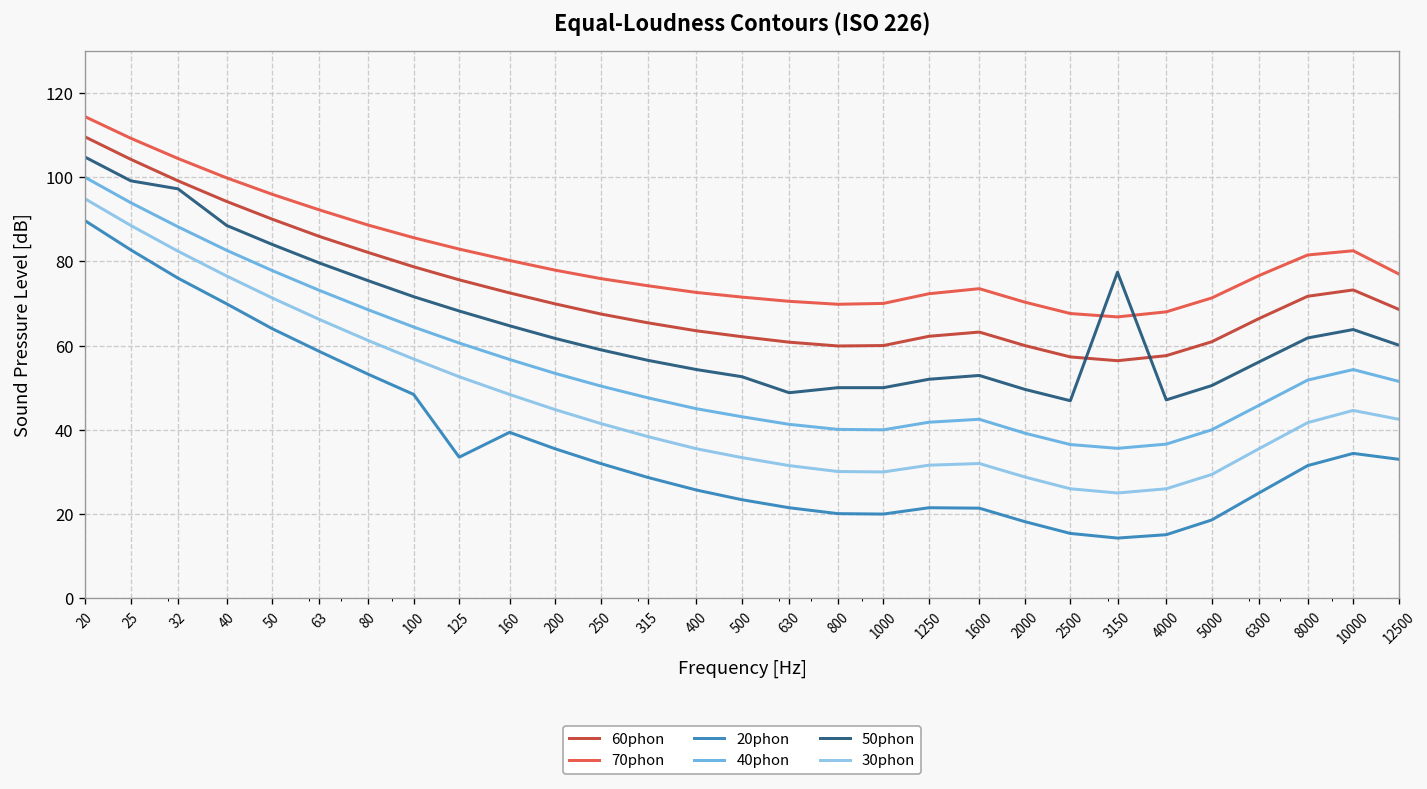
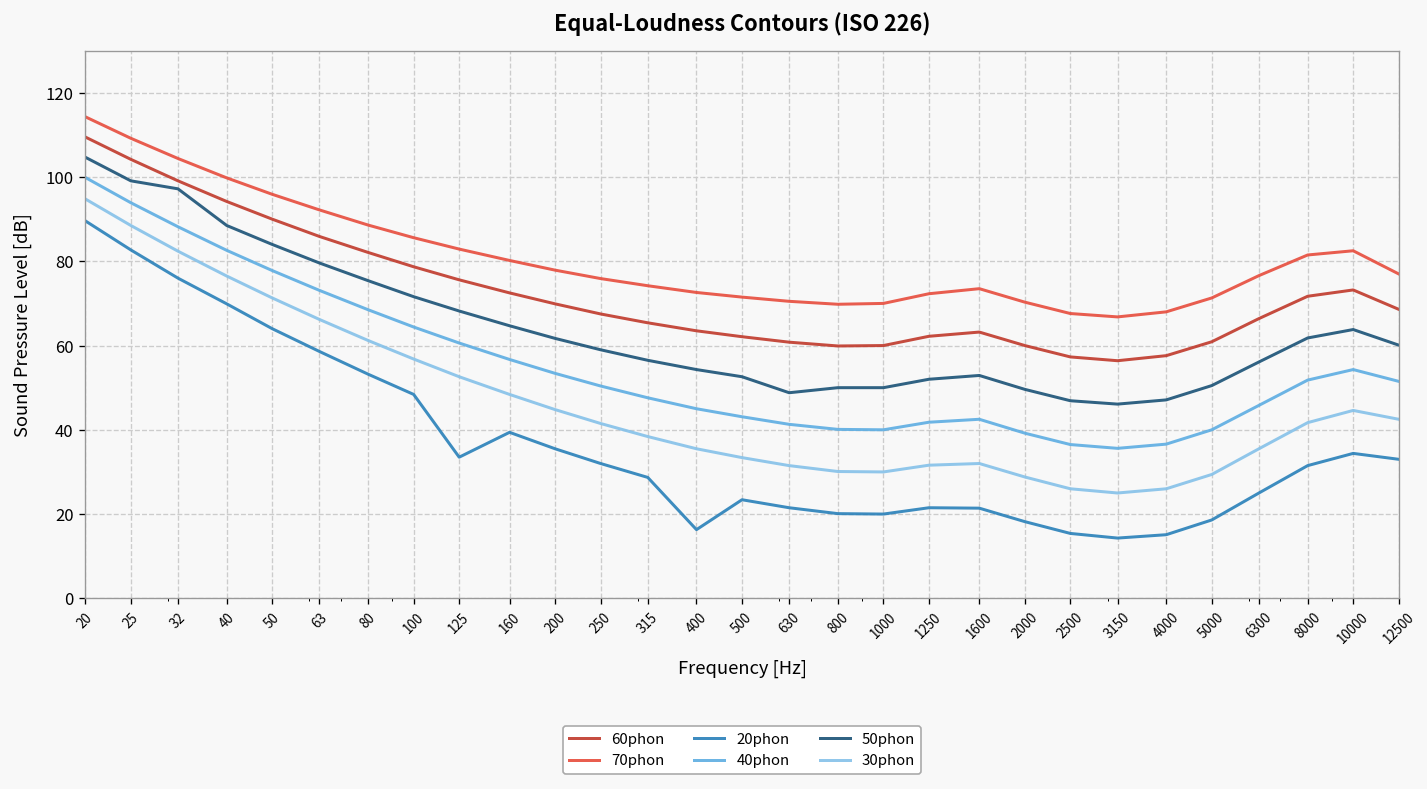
  {
    "20phon": {
      "20": 90,
      "25": 83,
      "32": 76,
      "40": 70,
      "50": 64,
      "63": 59,
      "80": 53,
      "100": 48,
      "125": 34,
      "160": 39,
      "200": 36,
      "250": 32,
      "315": 29,
-     "400": 26,
+     "400": 16,
      "500": 23,
      "630": 22,
      "800": 20,
      "1000": 20,
      "1250": 22,
      "1600": 21,
      "2000": 18,
      "2500": 15,
      "3150": 14,
      "4000": 15,
      "5000": 19,
      "6300": 25,
      "8000": 32,
      "10000": 34,
      "12500": 33
    },
    "50phon": {
      "20": 105,
      "25": 99,
      "32": 97,
      "40": 89,
      "50": 84,
      "63": 80,
      "80": 75,
      "100": 72,
      "125": 68,
      "160": 65,
      "200": 62,
      "250": 59,
      "315": 57,
      "400": 54,
      "500": 53,
      "630": 49,
      "800": 50,
      "1000": 50,
      "1250": 52,
      "1600": 53,
      "2000": 50,
      "2500": 47,
-     "3150": 77,
+     "3150": 46,
      "4000": 47,
      "5000": 51,
      "6300": 56,
      "8000": 62,
      "10000": 64,
      "12500": 60
    }
  }
